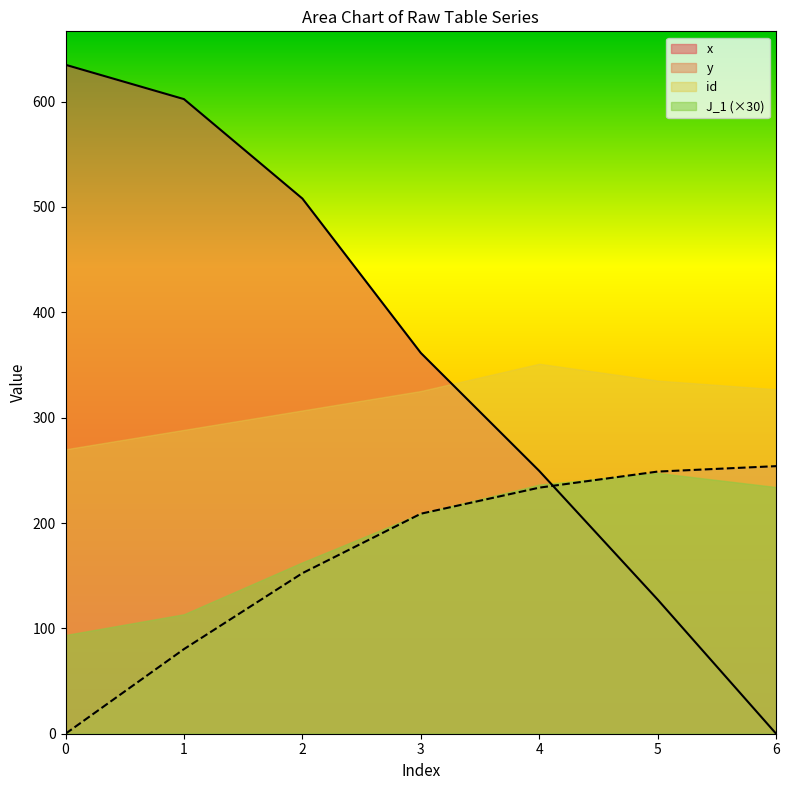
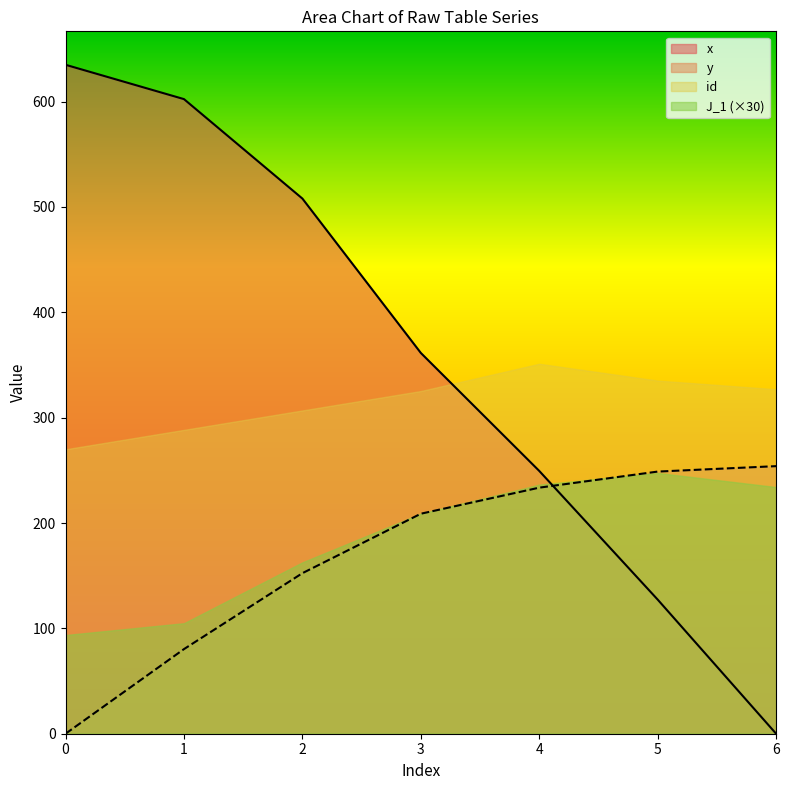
  {
    "id": {
      "0": 270,
      "1": 288,
      "2": 307,
      "3": 325,
      "4": 351,
      "5": 335,
      "6": 327
    },
    "J_1 (×30)": {
      "0": 94,
-     "1": 113,
+     "1": 105,
      "2": 163,
      "4": 236,
      "6": 234
    }
  }
